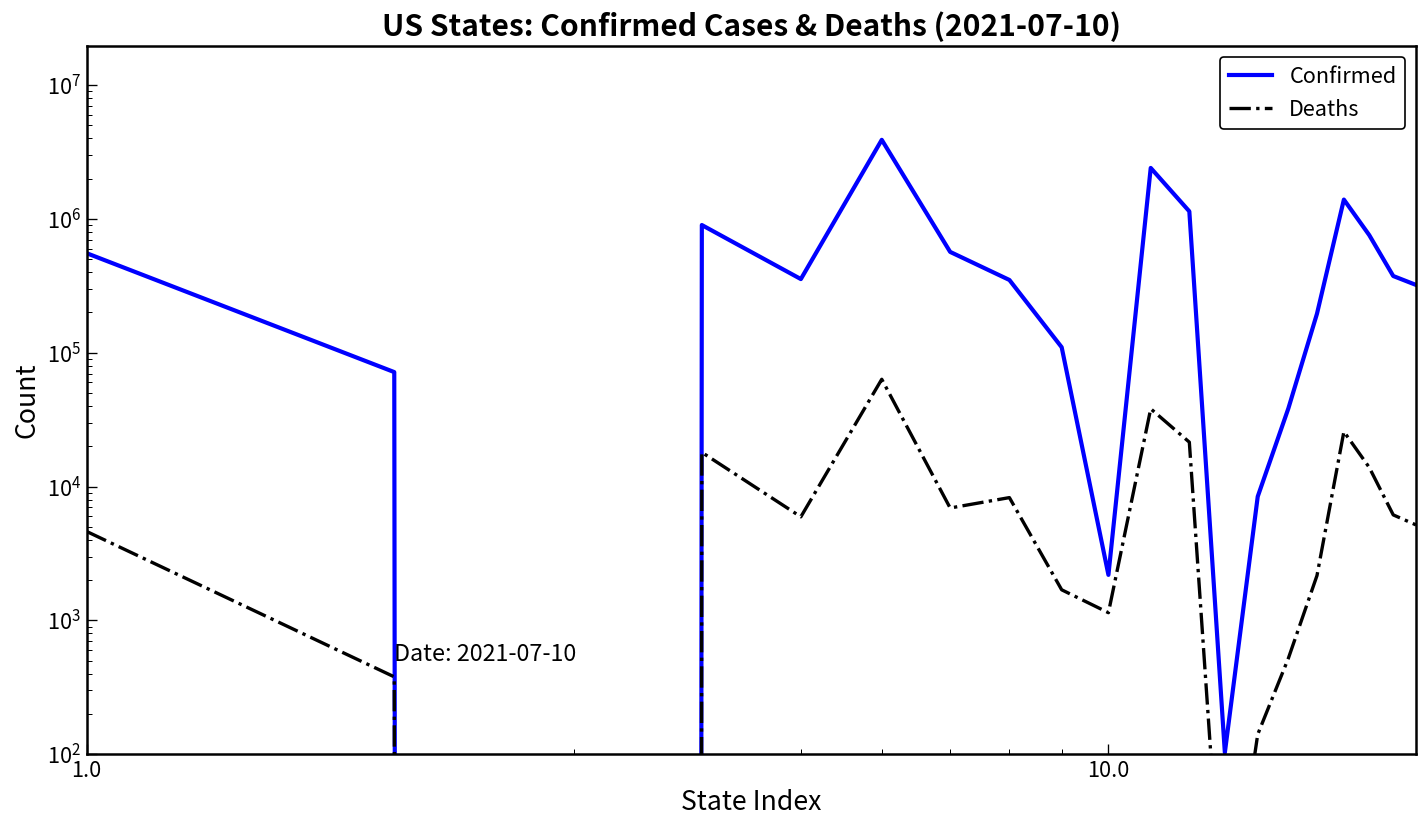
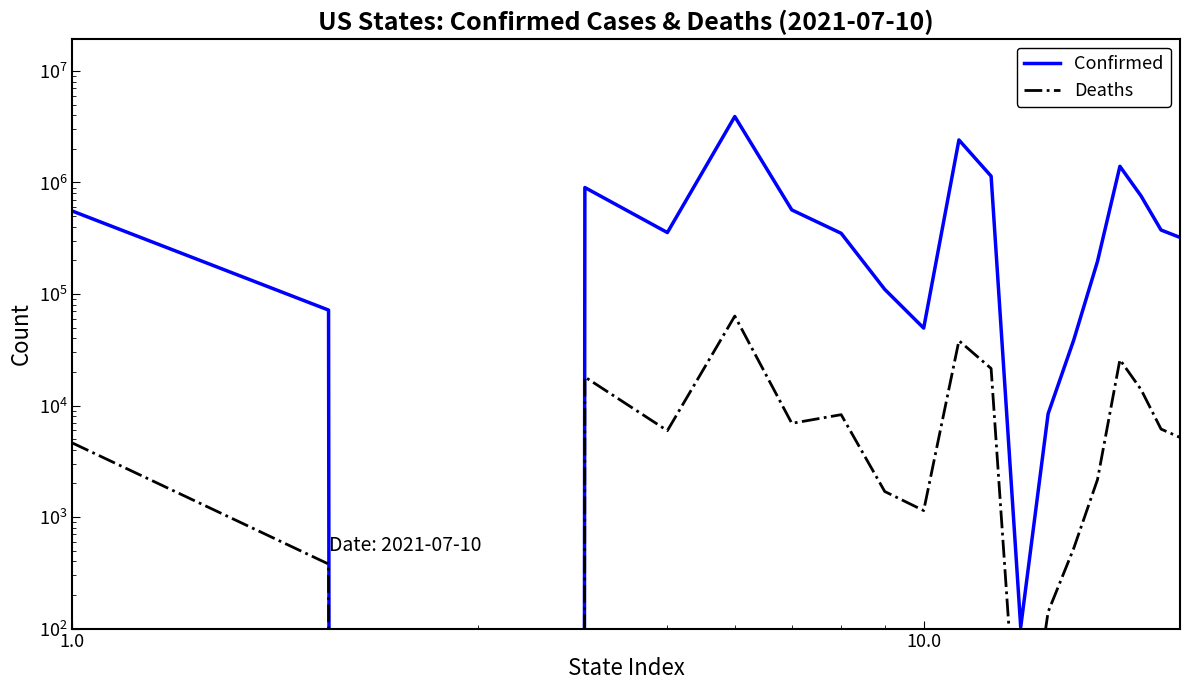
  {
    "Confirmed": {
      "1.0": 600000,
-     "10.0": 2200
+     "10.0": 50000
    },
    "Deaths": {
      "1.0": 4600,
      "10.0": 1100
    }
  }
